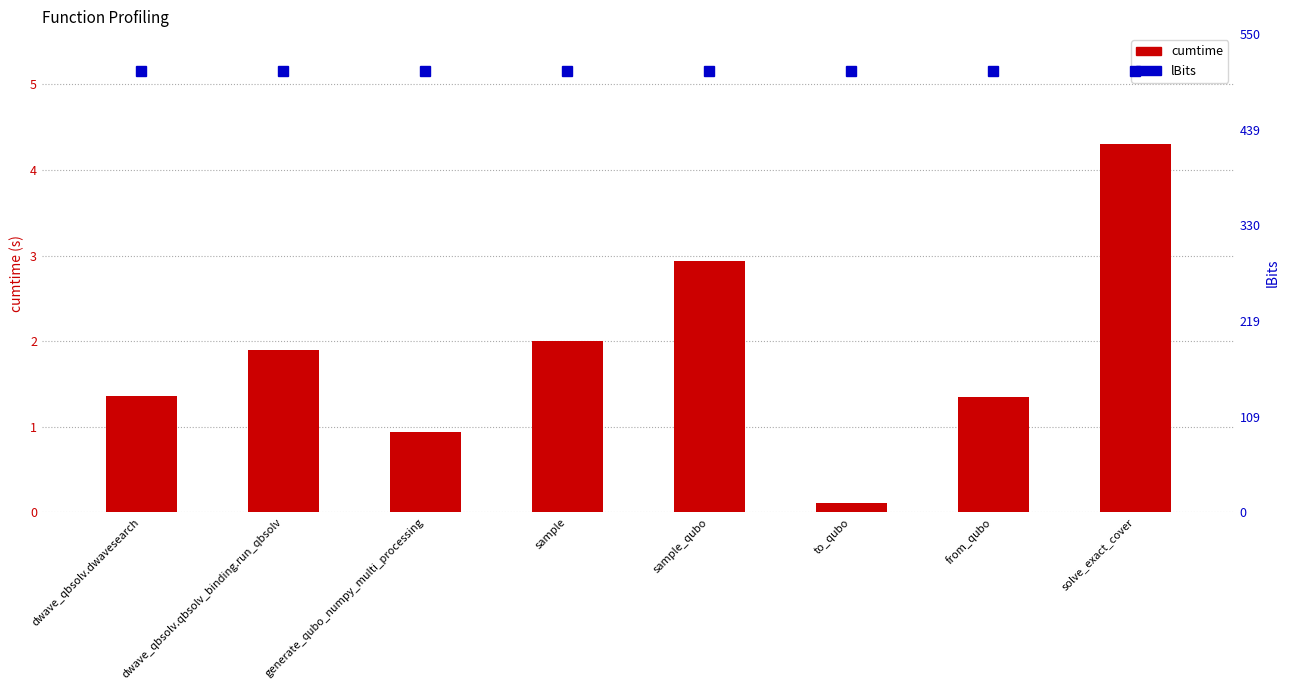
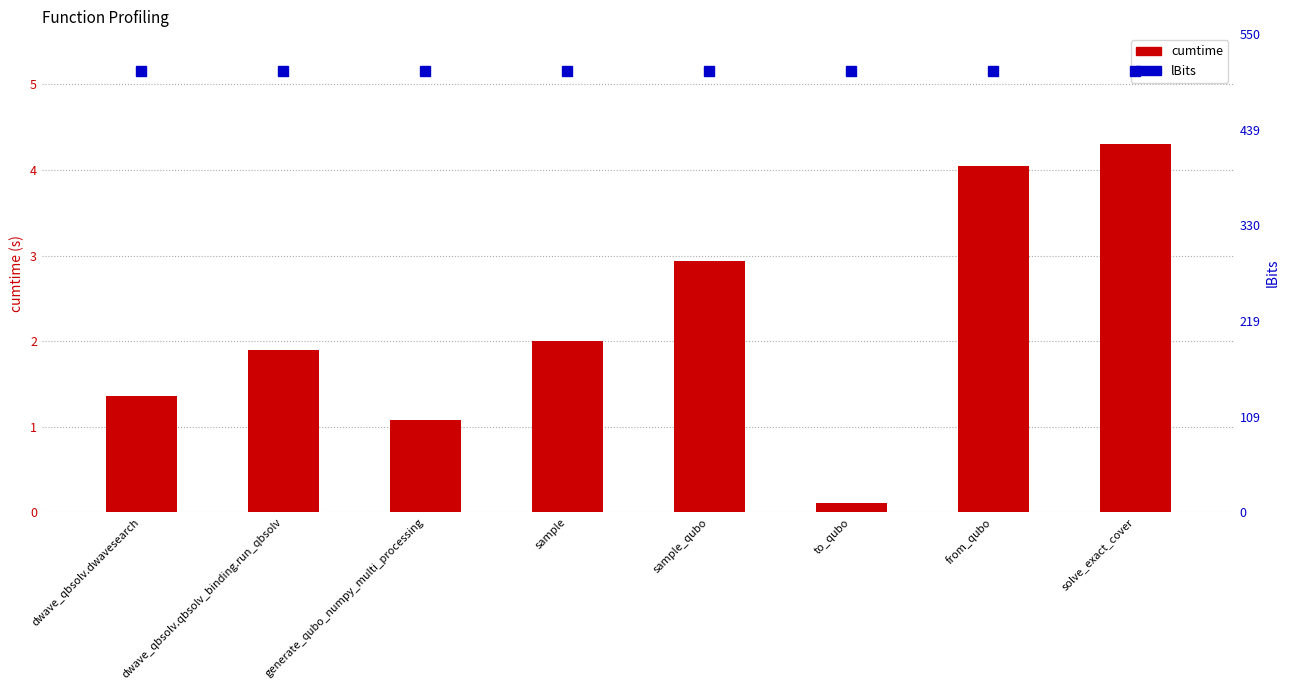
  {
    "cumtime": {
      "dwave_qbsolv.dwavesearch": 1.4,
      "dwave_qbsolv.qbsolv_binding.run_qbsolv": 1.9,
-     "generate_qubo_numpy_multi_processing": 0.9,
+     "generate_qubo_numpy_multi_processing": 1.1,
      "sample": 2.0,
      "sample_qubo": 2.9,
      "to_qubo": 0.1,
-     "from_qubo": 1.3,
+     "from_qubo": 4.0,
      "solve_exact_cover": 4.3
    },
    "lBits": {
      "dwave_qbsolv.dwavesearch": 510,
      "dwave_qbsolv.qbsolv_binding.run_qbsolv": 510,
      "generate_qubo_numpy_multi_processing": 510,
      "sample": 510,
      "sample_qubo": 510,
      "to_qubo": 510,
      "from_qubo": 510
    }
  }
